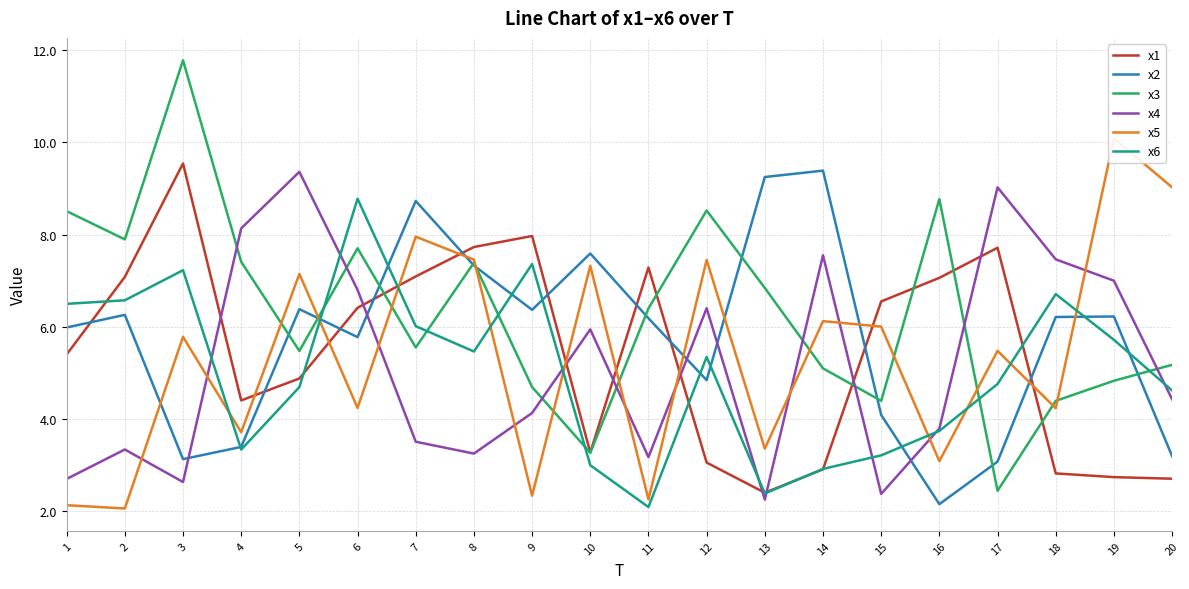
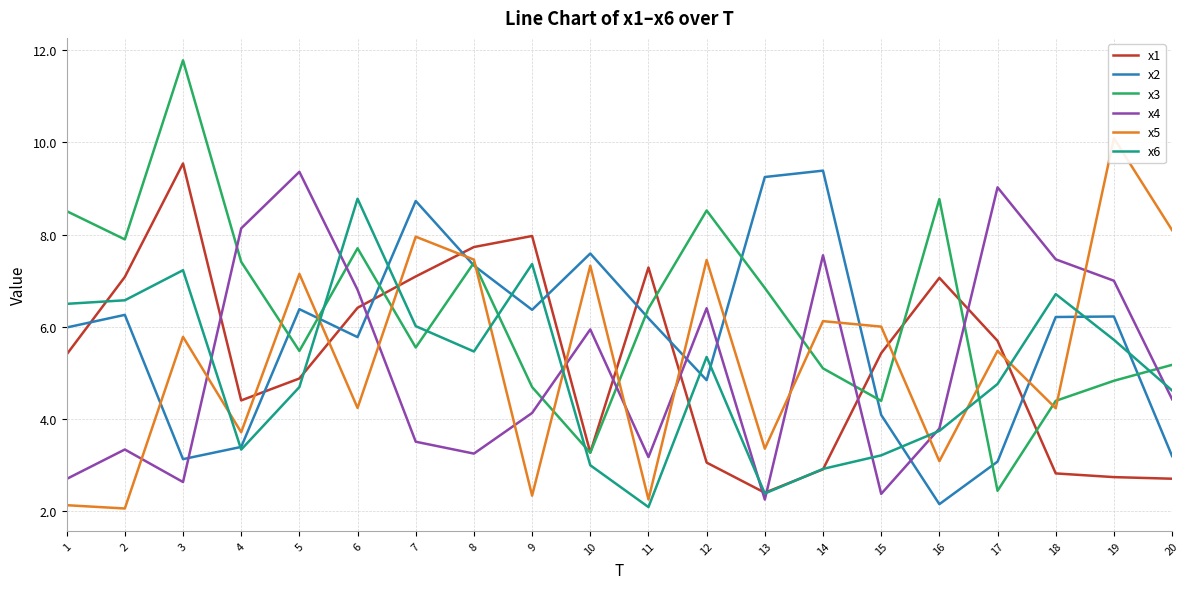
  {
    "x1": {
      "1": 5.4,
      "2": 7.1,
      "3": 9.5,
      "4": 4.4,
      "5": 4.9,
      "6": 6.4,
      "7": 7.1,
      "8": 7.7,
      "9": 8.0,
      "11": 7.3,
      "12": 3.1,
-     "15": 6.6,
+     "15": 5.4,
      "16": 7.1,
-     "17": 7.7,
+     "17": 5.7,
      "18": 2.8,
      "19": 2.7,
      "20": 2.7
    },
    "x2": {
      "1": 6.0,
      "2": 6.3,
      "3": 3.1,
      "4": 3.4,
      "5": 6.4,
      "6": 5.8,
      "7": 8.7,
      "8": 7.3,
      "9": 6.4,
      "10": 7.6,
      "11": 6.2,
      "12": 4.8,
      "13": 9.2,
      "14": 9.4,
      "15": 4.1,
      "16": 2.2,
      "17": 3.1,
      "18": 6.2,
      "19": 6.2,
      "20": 3.2
    },
    "x4": {
      "1": 2.7,
      "2": 3.3,
      "3": 2.6,
      "4": 8.1,
      "5": 9.4,
      "6": 6.8,
      "7": 3.5,
      "8": 3.3,
      "9": 4.1,
      "10": 5.9,
      "11": 3.2,
      "12": 6.4,
      "13": 2.3,
      "14": 7.6,
      "15": 2.4,
      "17": 9.0,
      "18": 7.5,
      "19": 7.0,
      "20": 4.4
    },
    "x5": {
      "1": 2.1,
      "2": 2.1,
      "3": 5.8,
      "4": 3.7,
      "5": 7.1,
      "6": 4.2,
      "7": 8.0,
      "8": 7.5,
      "9": 2.3,
      "10": 7.3,
      "11": 2.3,
      "12": 7.4,
      "13": 3.4,
      "14": 6.1,
      "15": 6.0,
      "16": 3.1,
      "17": 5.5,
      "18": 4.2,
-     "20": 9.0
+     "20": 8.1
    }
  }
